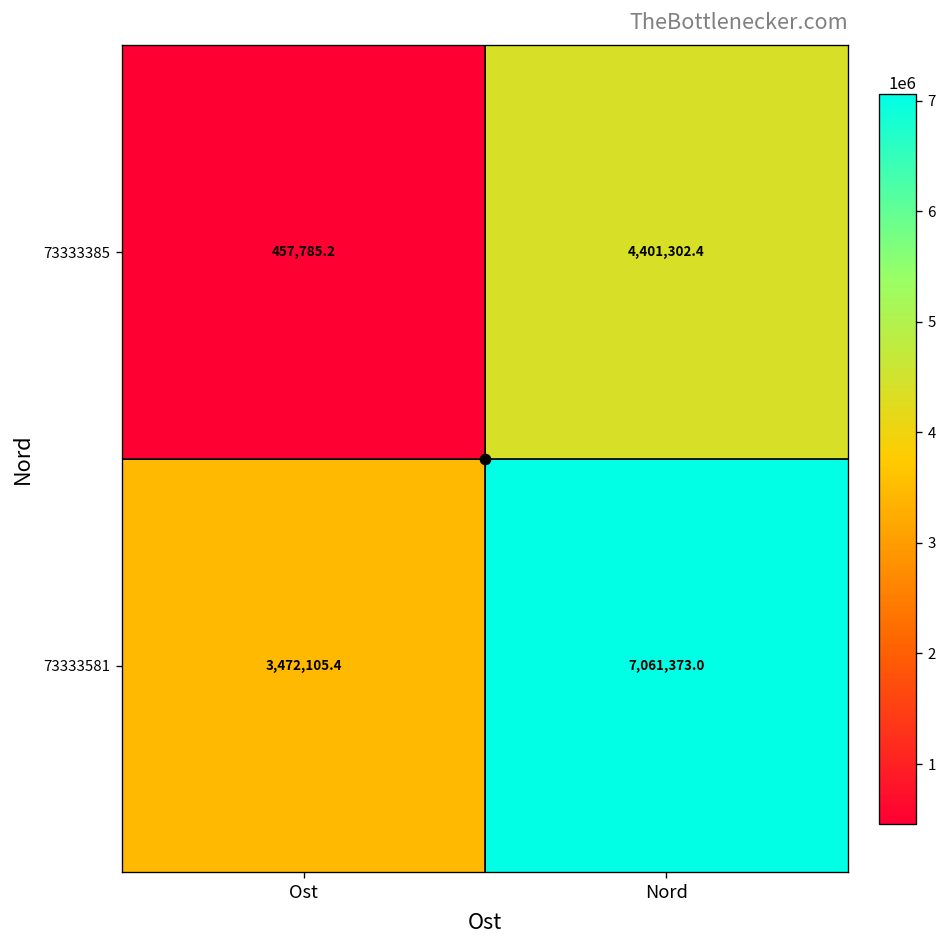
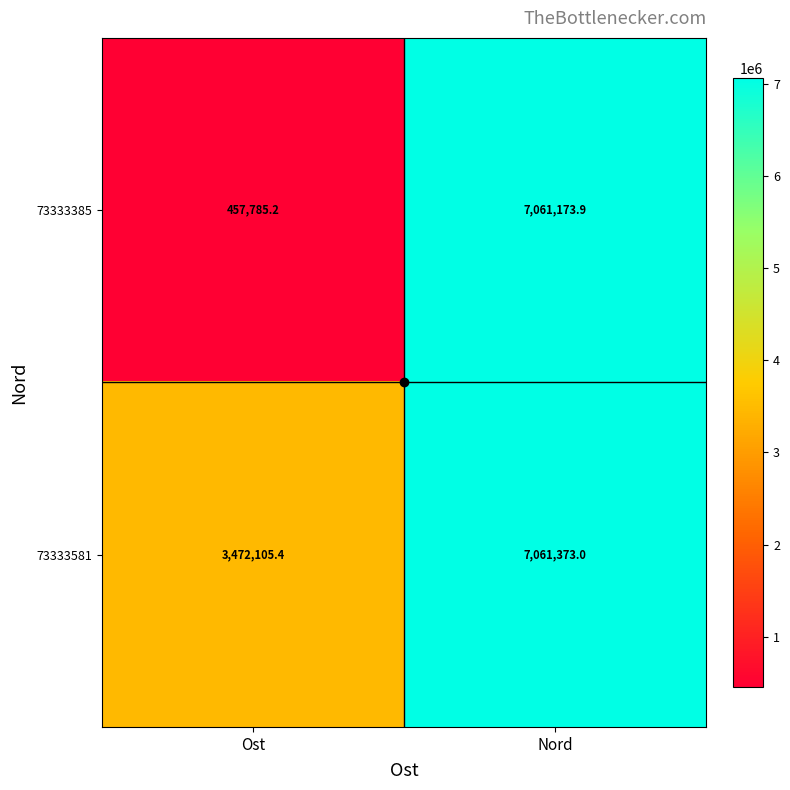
  {
    "73333385": {
      "Ost": "457,785.2",
-     "Nord": "4,401,302.4"
+     "Nord": "7,061,173.9"
    },
    "73333581": {
      "Ost": "3,472,105.4",
      "Nord": "7,061,373.0"
    }
  }
